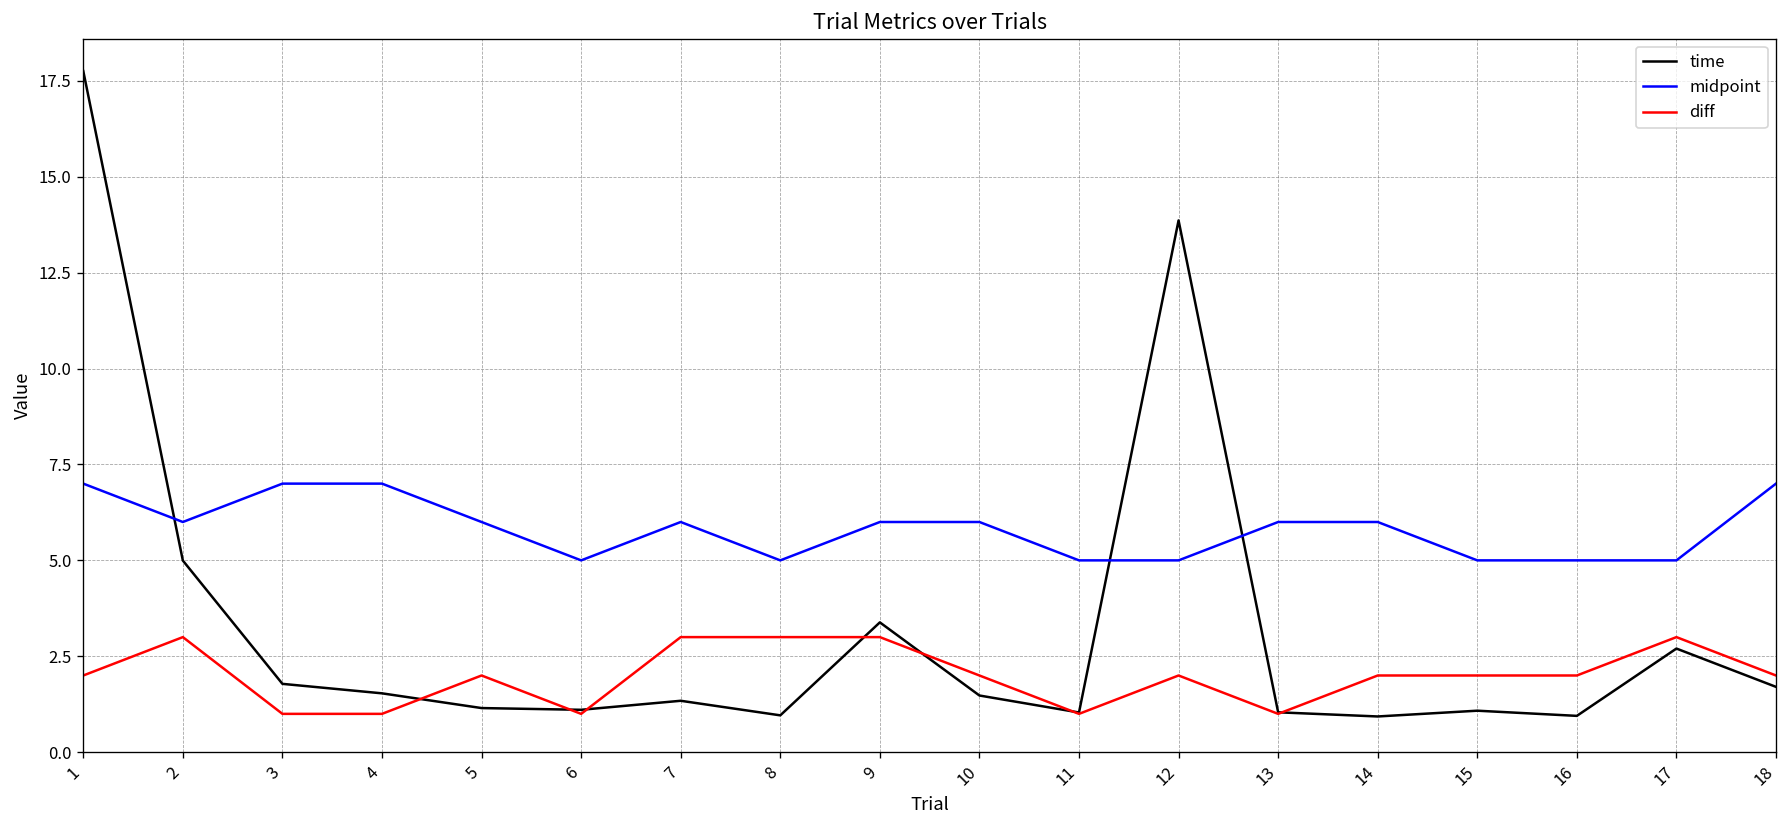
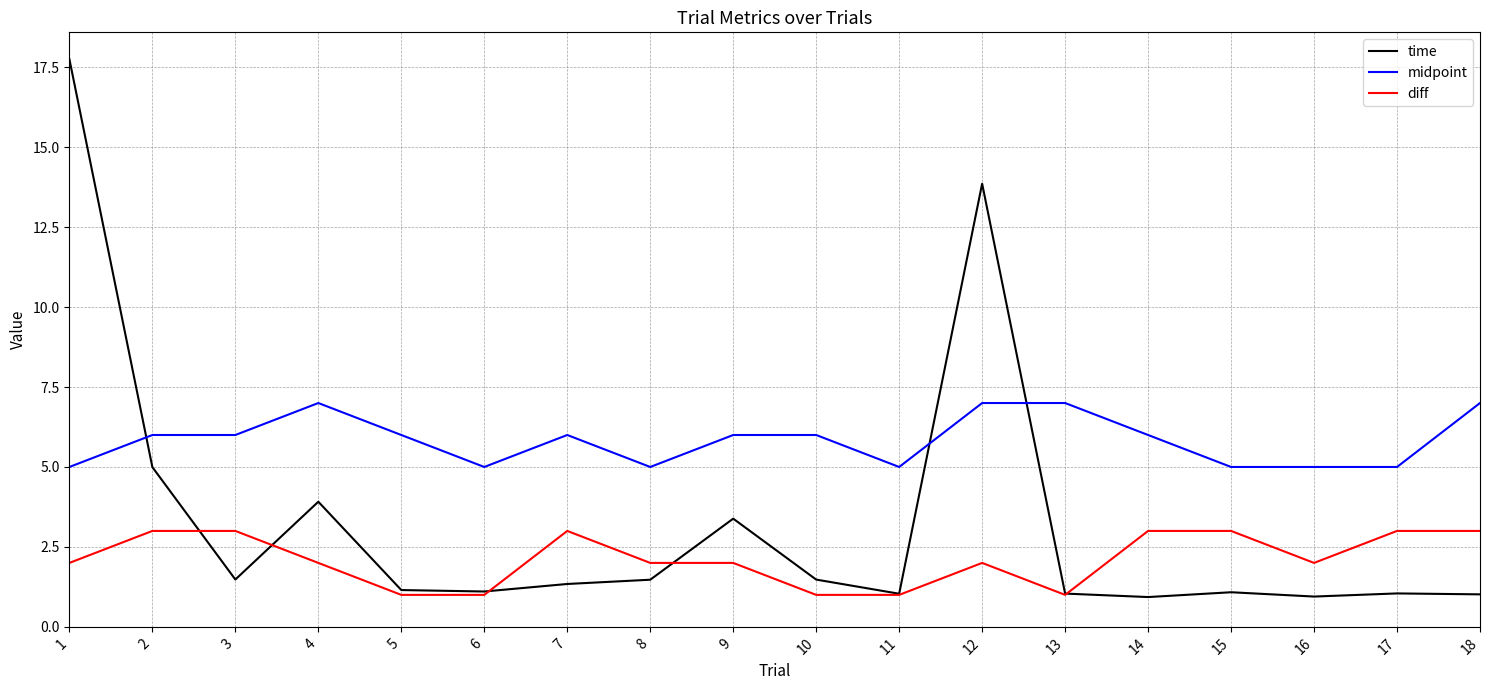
  {
    "time": {
      "1": 17.8,
      "2": 5.0,
-     "3": 1.8,
-     "4": 1.5,
+     "3": 1.5,
+     "4": 3.9,
      "5": 1.2,
      "6": 1.1,
      "7": 1.3,
-     "8": 1.0,
+     "8": 1.5,
      "9": 3.4,
      "10": 1.5,
      "12": 13.9,
      "14": 0.9,
      "15": 1.1,
      "16": 0.9,
-     "17": 2.7,
-     "18": 1.7
+     "17": 1.0,
+     "18": 1.0
    },
    "midpoint": {
-     "1": 7,
+     "1": 5,
      "2": 6,
-     "3": 7,
+     "3": 6,
      "4": 7,
      "5": 6,
      "6": 5,
      "7": 6,
      "8": 5,
      "9": 6,
      "10": 6,
      "11": 5,
-     "12": 5,
-     "13": 6,
+     "12": 7,
+     "13": 7,
      "14": 6,
      "15": 5,
      "16": 5,
      "17": 5,
      "18": 7
    },
    "diff": {
      "1": 2,
      "2": 3,
-     "3": 1,
-     "4": 1,
-     "5": 2,
+     "3": 3,
+     "4": 2,
+     "5": 1,
      "6": 1,
      "7": 3,
-     "8": 3,
-     "9": 3,
-     "10": 2,
+     "8": 2,
+     "9": 2,
+     "10": 1,
      "12": 2,
-     "14": 2,
-     "15": 2,
+     "14": 3,
+     "15": 3,
      "16": 2,
      "17": 3,
-     "18": 2
+     "18": 3
    }
  }
